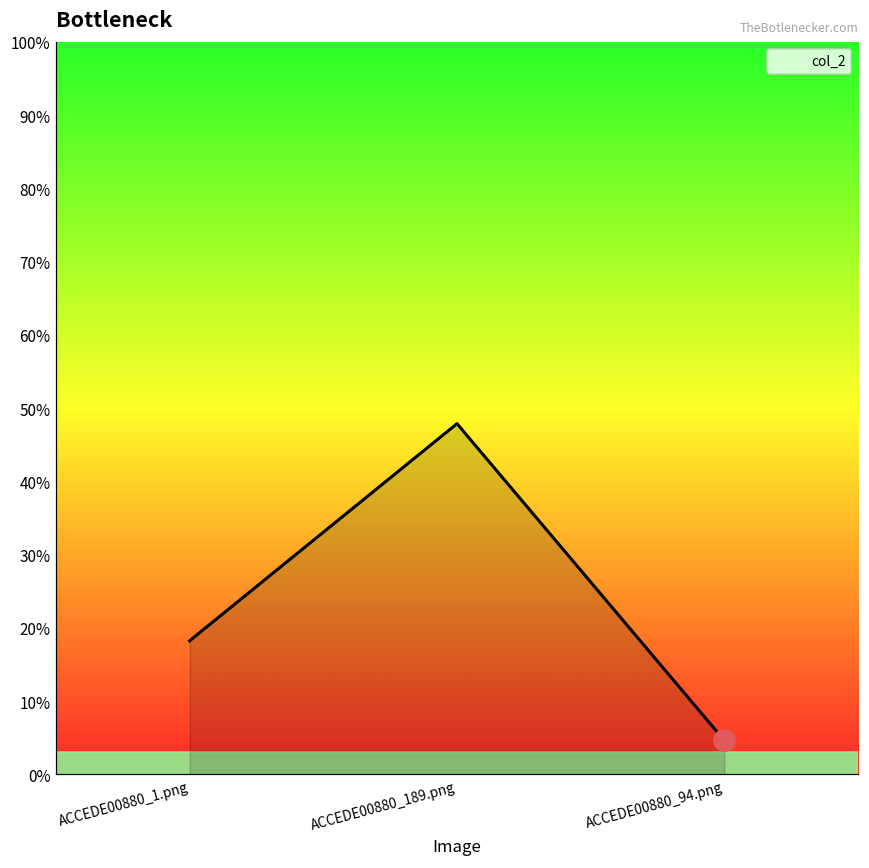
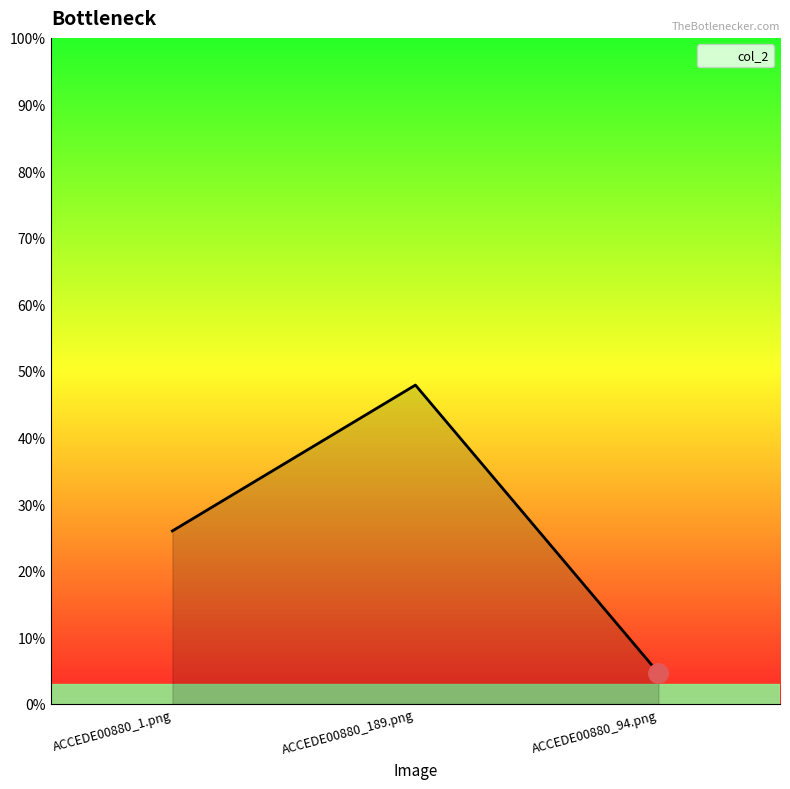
  {
    "col_2": {
-     "ACCEDE00880_1.png": "18%",
+     "ACCEDE00880_1.png": "26%",
      "ACCEDE00880_189.png": "48%"
    }
  }
